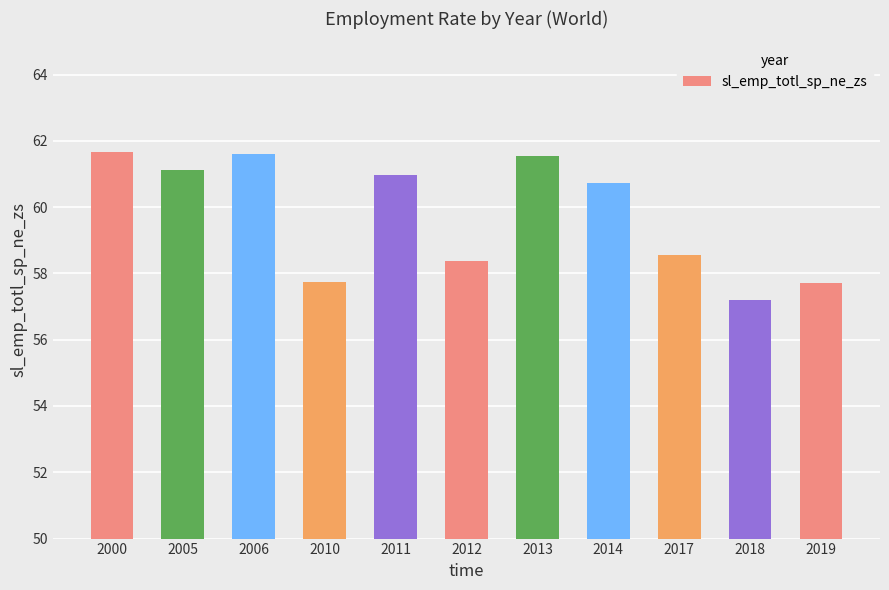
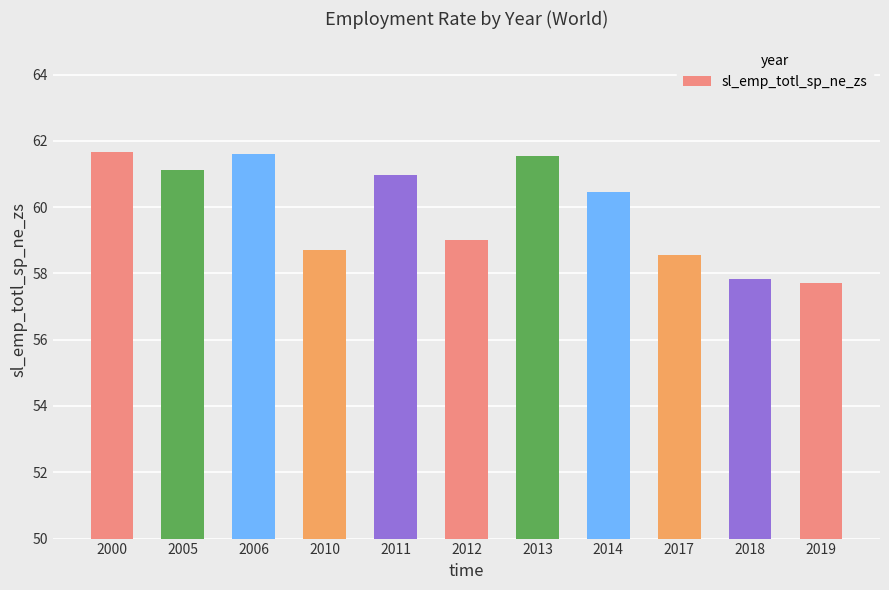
  {
    "2000": 61.7,
    "2005": 61.1,
    "2006": 61.6,
-   "2010": 57.7,
+   "2010": 58.7,
    "2011": 61.0,
-   "2012": 58.4,
+   "2012": 59.0,
    "2013": 61.5,
-   "2014": 60.7,
+   "2014": 60.4,
    "2017": 58.6,
-   "2018": 57.2,
+   "2018": 57.8,
    "2019": 57.7
  }
